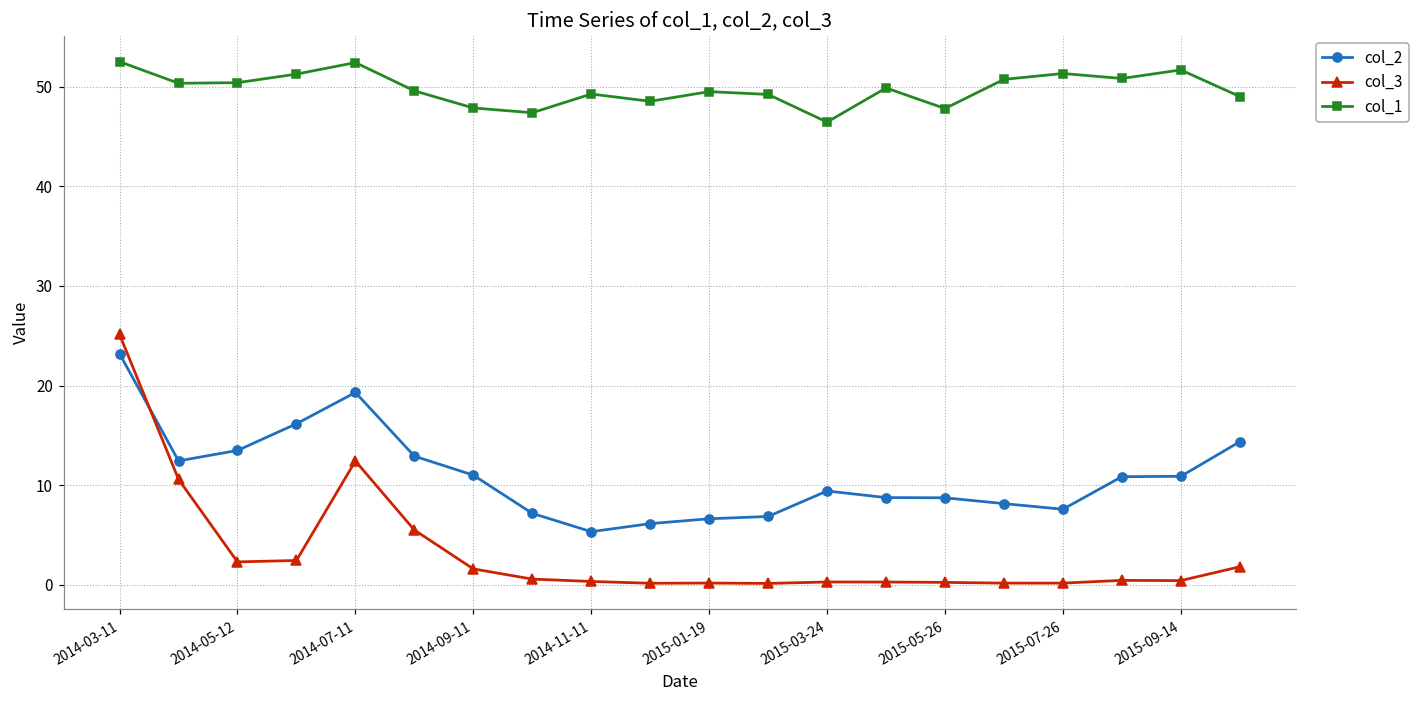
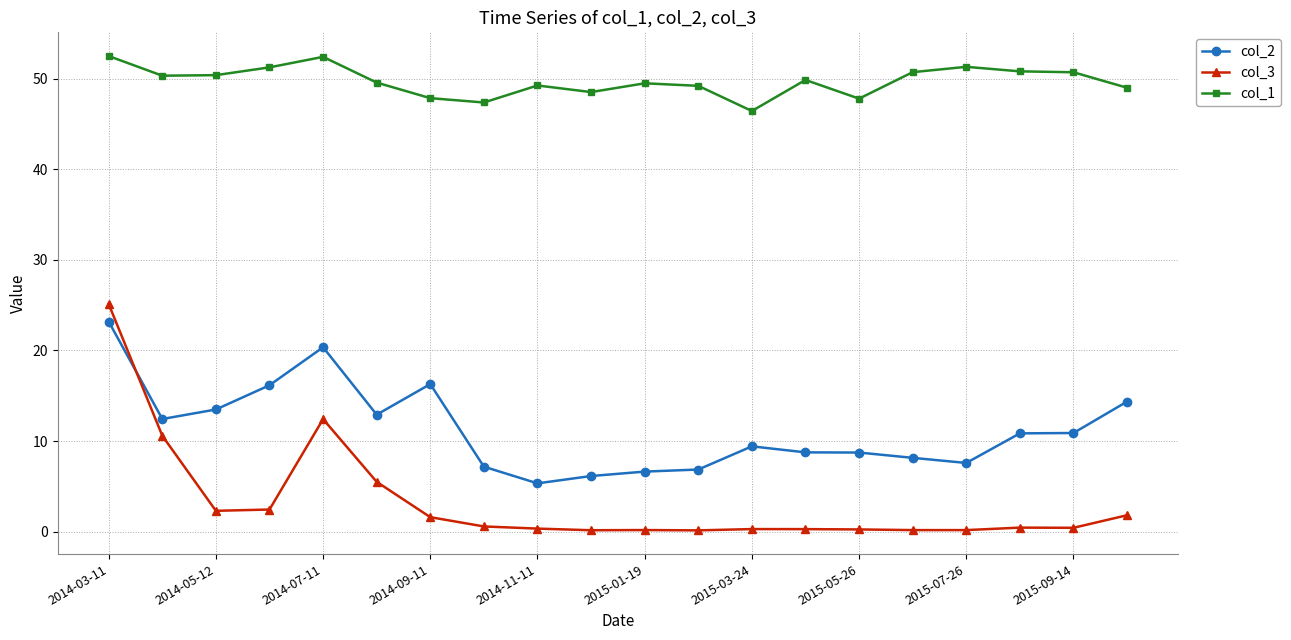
  {
    "col_2": {
      "2014-03-11": 23,
      "2014-05-12": 13,
-     "2014-07-11": 19,
-     "2014-09-11": 11,
+     "2014-07-11": 20,
+     "2014-09-11": 16,
      "2014-11-11": 5,
      "2015-01-19": 7,
      "2015-03-24": 9,
      "2015-05-26": 9,
      "2015-07-26": 8,
      "2015-09-14": 11
    },
    "col_3": {
      "2014-03-11": 25,
      "2014-05-12": 2,
      "2014-07-11": 12,
      "2014-09-11": 2,
      "2014-11-11": 0,
      "2015-01-19": 0,
      "2015-03-24": 0,
      "2015-05-26": 0,
      "2015-07-26": 0,
      "2015-09-14": 0
    },
    "col_1": {
      "2014-03-11": 53,
      "2014-05-12": 50,
      "2014-07-11": 52,
      "2014-09-11": 48,
      "2014-11-11": 49,
      "2015-01-19": 50,
      "2015-03-24": 46,
      "2015-05-26": 48,
      "2015-07-26": 51,
-     "2015-09-14": 52
+     "2015-09-14": 51
    }
  }
